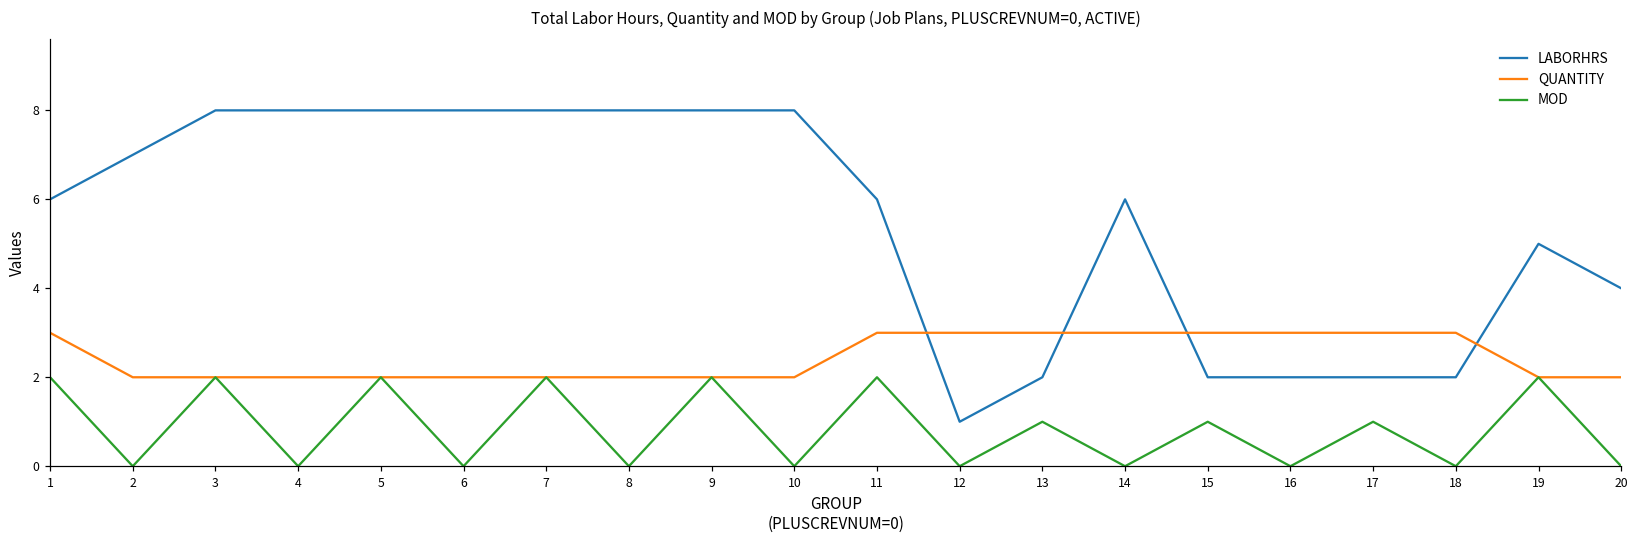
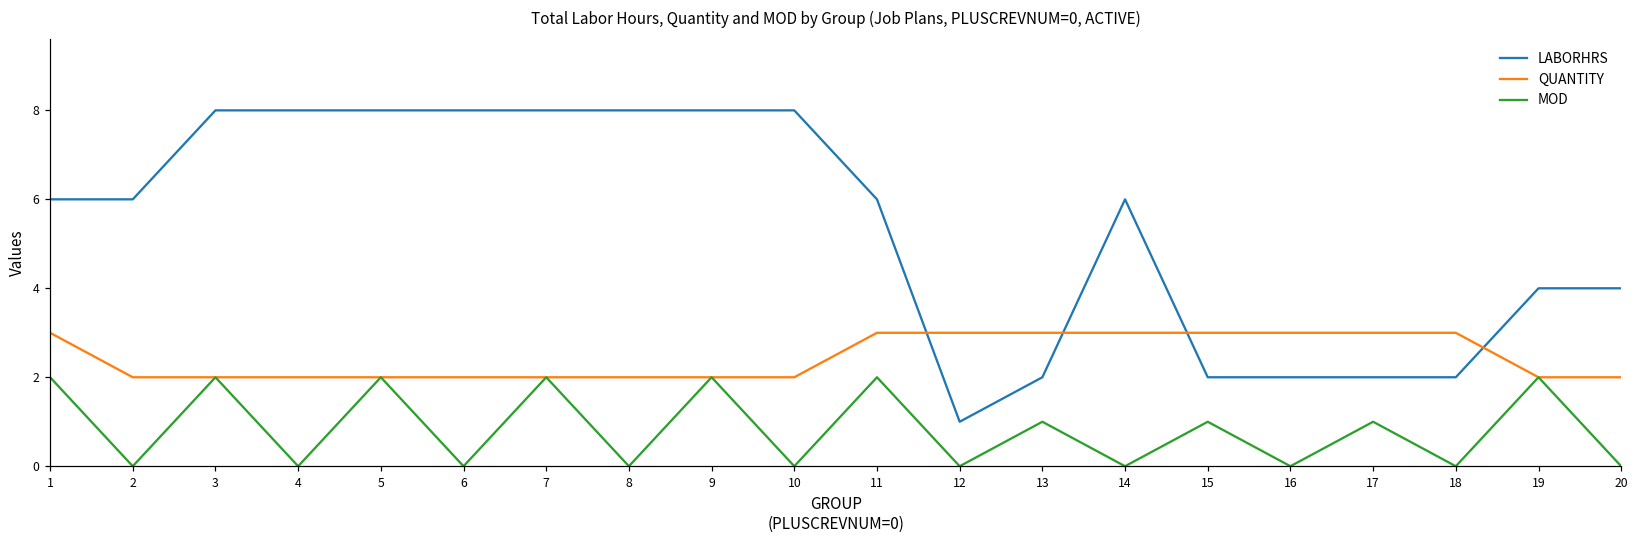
  {
    "LABORHRS": {
      "1": 6,
-     "2": 7,
+     "2": 6,
      "3": 8,
      "4": 8,
      "5": 8,
      "6": 8,
      "7": 8,
      "8": 8,
      "9": 8,
      "10": 8,
      "11": 6,
      "12": 1,
      "13": 2,
      "14": 6,
      "15": 2,
      "16": 2,
      "17": 2,
      "18": 2,
-     "19": 5,
+     "19": 4,
      "20": 4
    },
    "QUANTITY": {
      "1": 3,
      "2": 2,
      "4": 2,
      "6": 2,
      "8": 2,
      "10": 2,
      "11": 3,
      "12": 3,
      "13": 3,
      "14": 3,
      "15": 3,
      "16": 3,
      "17": 3,
      "18": 3,
      "20": 2
    },
    "MOD": {
      "1": 2,
      "2": 0,
      "4": 0,
      "6": 0,
      "8": 0,
      "10": 0,
      "11": 2,
      "12": 0,
      "13": 1,
      "14": 0,
      "15": 1,
      "16": 0,
      "17": 1,
      "18": 0,
      "20": 0
    }
  }
